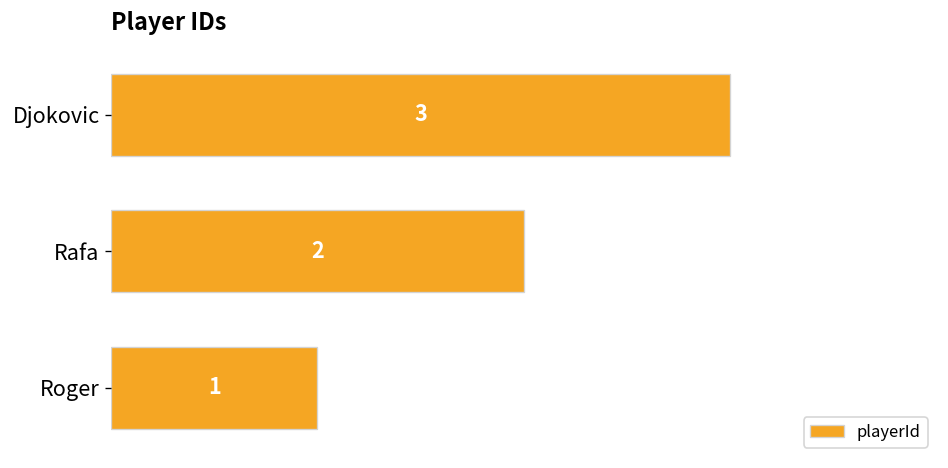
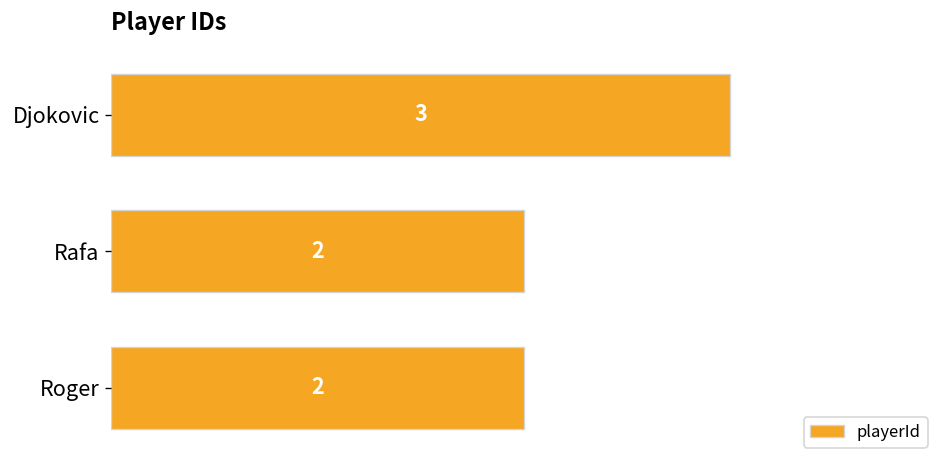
  {
    "Djokovic": 3,
    "Rafa": 2,
-   "Roger": 1
+   "Roger": 2
  }
